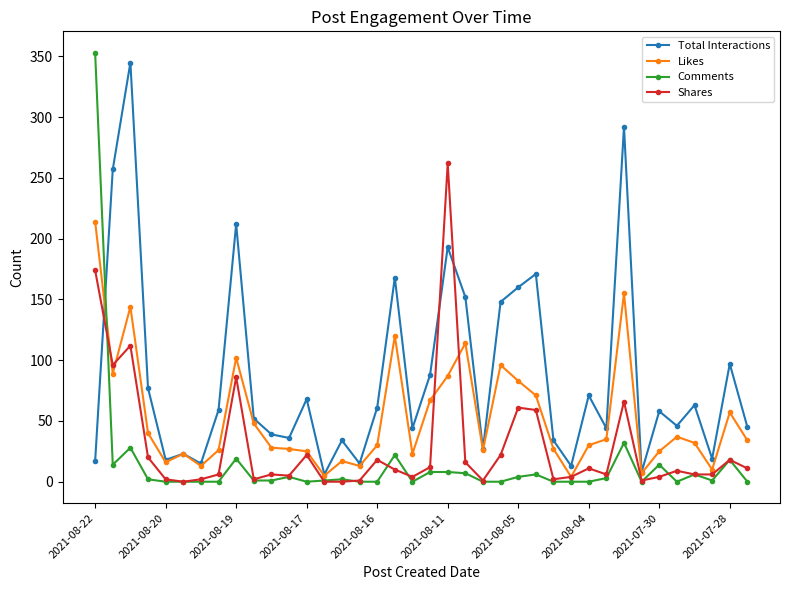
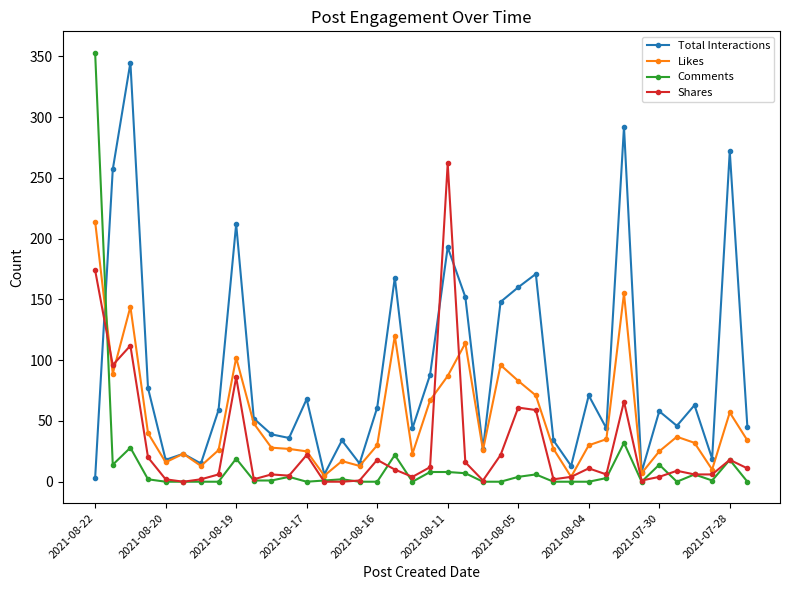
  {
    "Total Interactions": {
-     "2021-08-22": 17,
+     "2021-08-22": 3,
      "2021-08-11": 193,
-     "2021-07-28": 97
+     "2021-07-28": 272
    },
    "Likes": {
      "2021-08-22": 214,
      "2021-08-11": 87,
      "2021-07-28": 57
    },
    "Comments": {
      "2021-08-22": 353,
      "2021-08-11": 8
    },
    "Shares": {
      "2021-08-22": 174,
      "2021-08-11": 262
    }
  }
